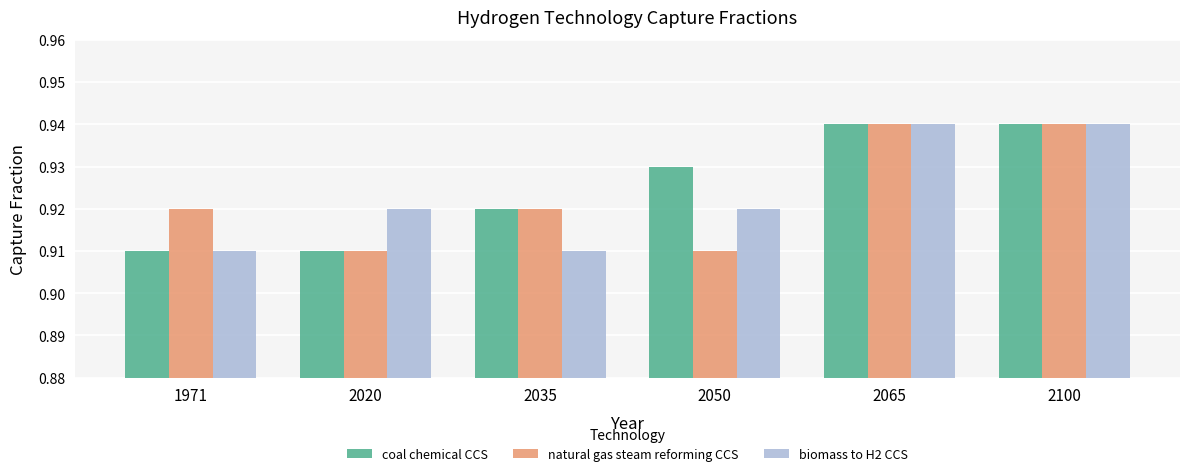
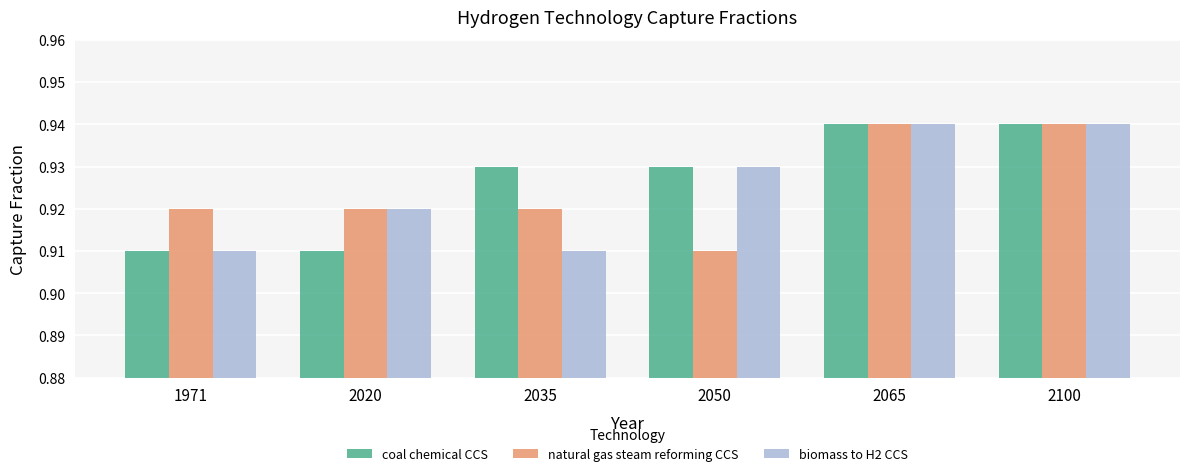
  {
    "coal chemical CCS": {
      "1971": 0.91,
      "2020": 0.91,
-     "2035": 0.92,
+     "2035": 0.93,
      "2050": 0.93,
      "2065": 0.94,
      "2100": 0.94
    },
    "natural gas steam reforming CCS": {
      "1971": 0.92,
-     "2020": 0.91,
+     "2020": 0.92,
      "2035": 0.92,
      "2050": 0.91,
      "2065": 0.94,
      "2100": 0.94
    },
    "biomass to H2 CCS": {
      "1971": 0.91,
      "2020": 0.92,
      "2035": 0.91,
-     "2050": 0.92,
+     "2050": 0.93,
      "2065": 0.94,
      "2100": 0.94
    }
  }
